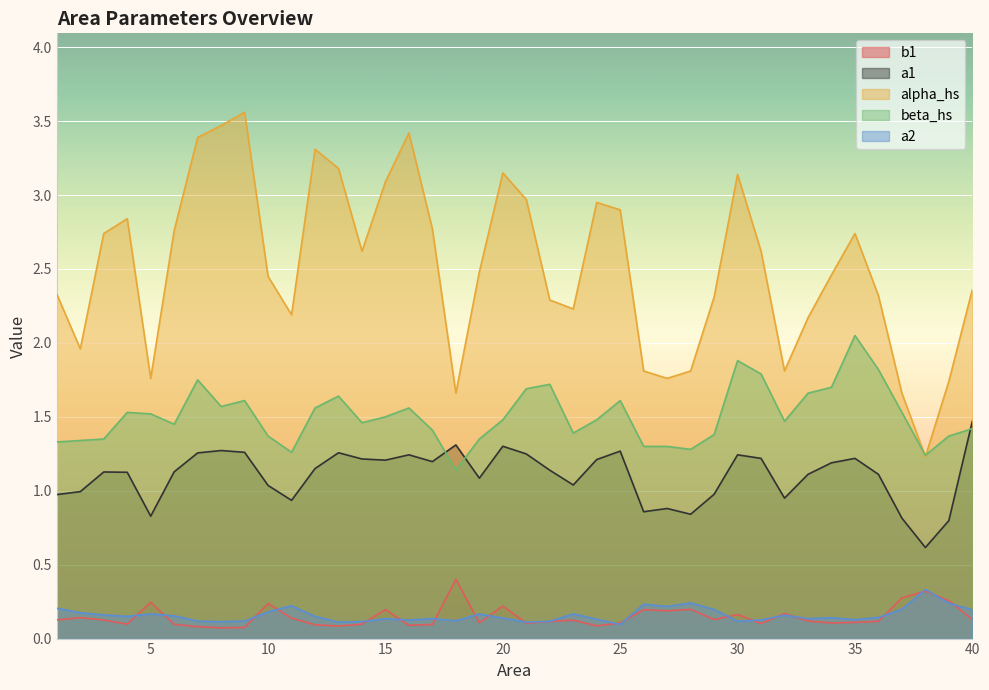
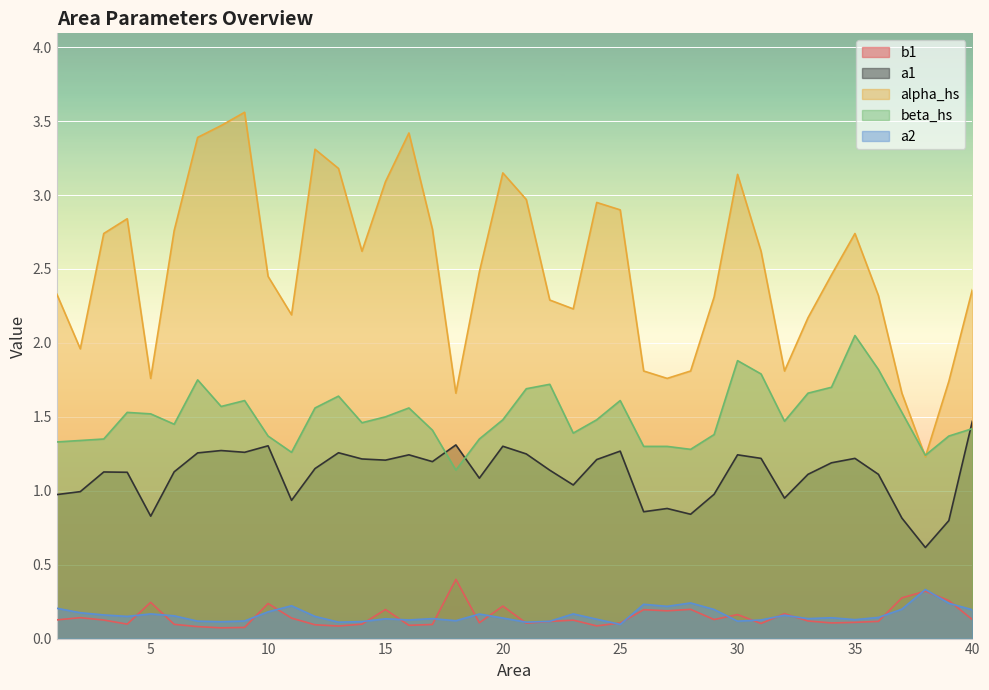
  {
    "b1": {
      "5": 0.25,
      "10": 0.24,
      "15": 0.20,
      "20": 0.22,
      "30": 0.16,
      "35": 0.11,
      "40": 0.13
    },
    "a1": {
      "5": 0.83,
-     "10": 1.04,
+     "10": 1.30,
      "15": 1.21,
      "20": 1.30,
      "25": 1.27,
      "30": 1.24,
      "35": 1.22,
      "40": 1.47
    },
    "alpha_hs": {
      "5": 1.76,
      "10": 2.45,
      "15": 3.09,
      "20": 3.15,
      "25": 2.90,
      "30": 3.14,
      "35": 2.74,
      "40": 2.36
    },
    "beta_hs": {
      "5": 1.52,
      "10": 1.37,
      "15": 1.50,
      "20": 1.48,
      "25": 1.61,
      "30": 1.88,
      "35": 2.05,
      "40": 1.42
    },
    "a2": {
      "5": 0.17,
      "10": 0.18,
      "15": 0.13,
      "20": 0.14,
      "30": 0.12,
      "35": 0.13,
      "40": 0.20
    }
  }
